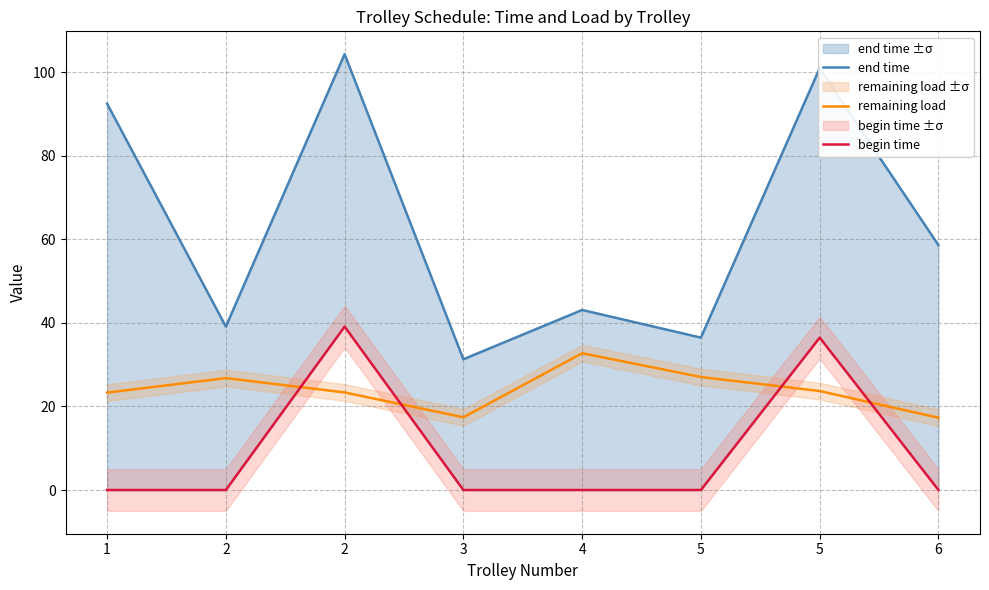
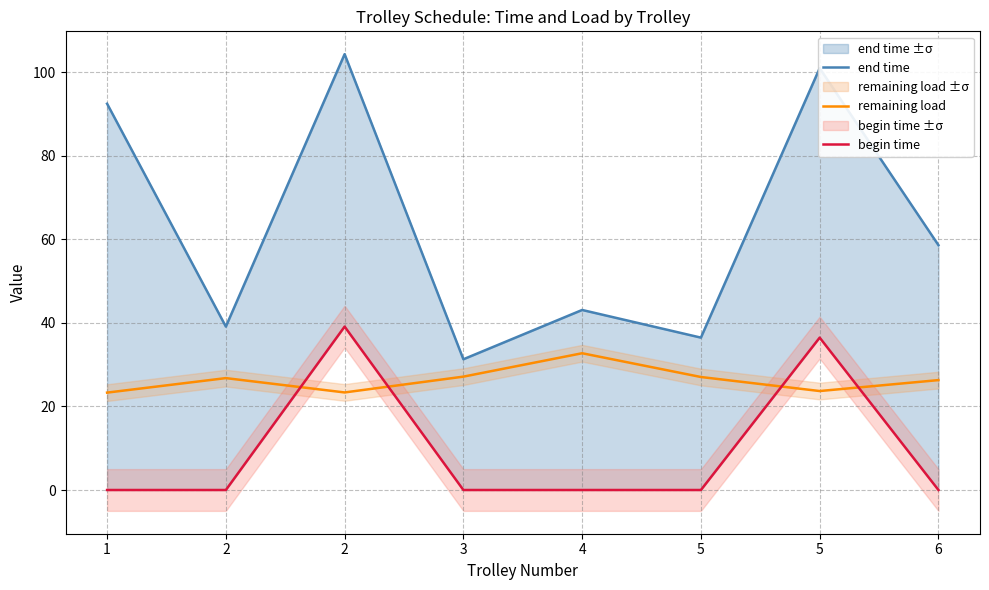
  {
    "end time ±σ": {
      "1": 92,
      "3": 31,
      "4": 43,
      "6": 59
    },
    "remaining load": {
      "1": 23,
-     "3": 17,
+     "3": 27,
      "4": 33,
-     "6": 17
+     "6": 26
    },
    "begin time": {
      "1": 0,
      "3": 0,
      "4": 0,
      "6": 0
    }
  }
